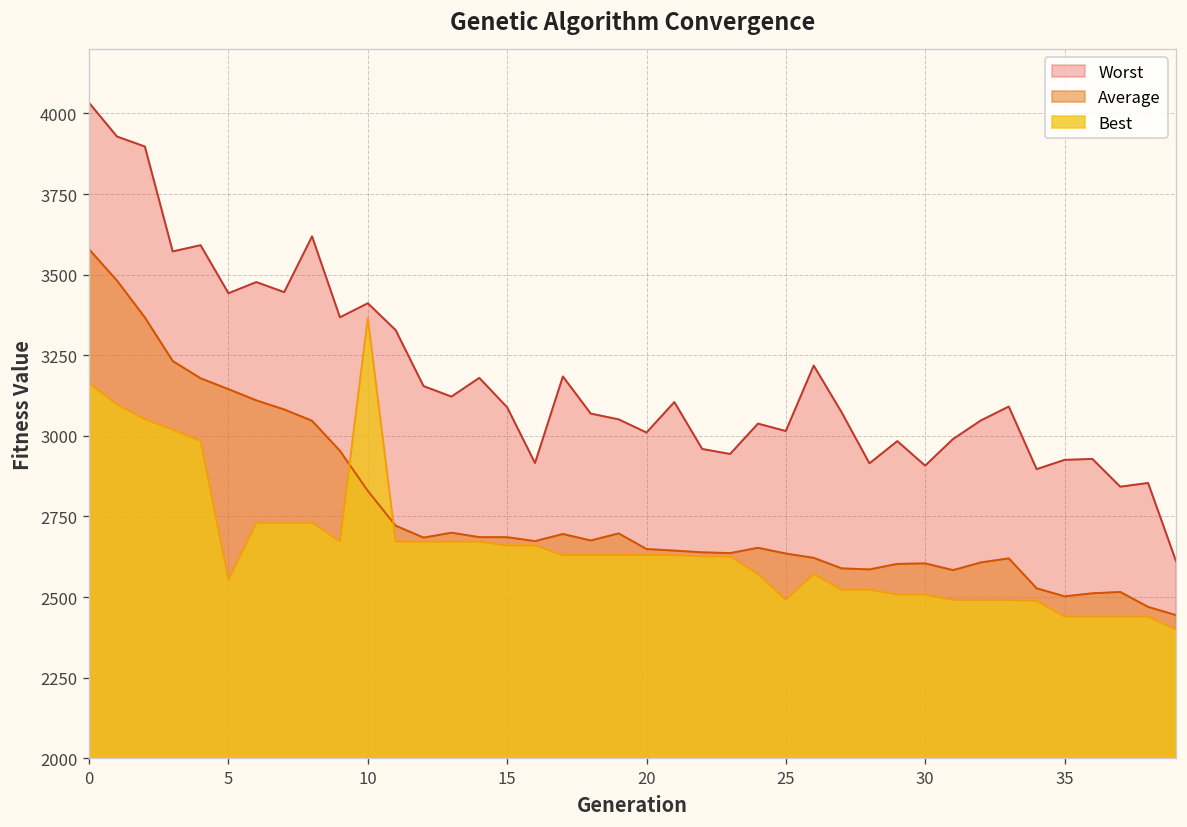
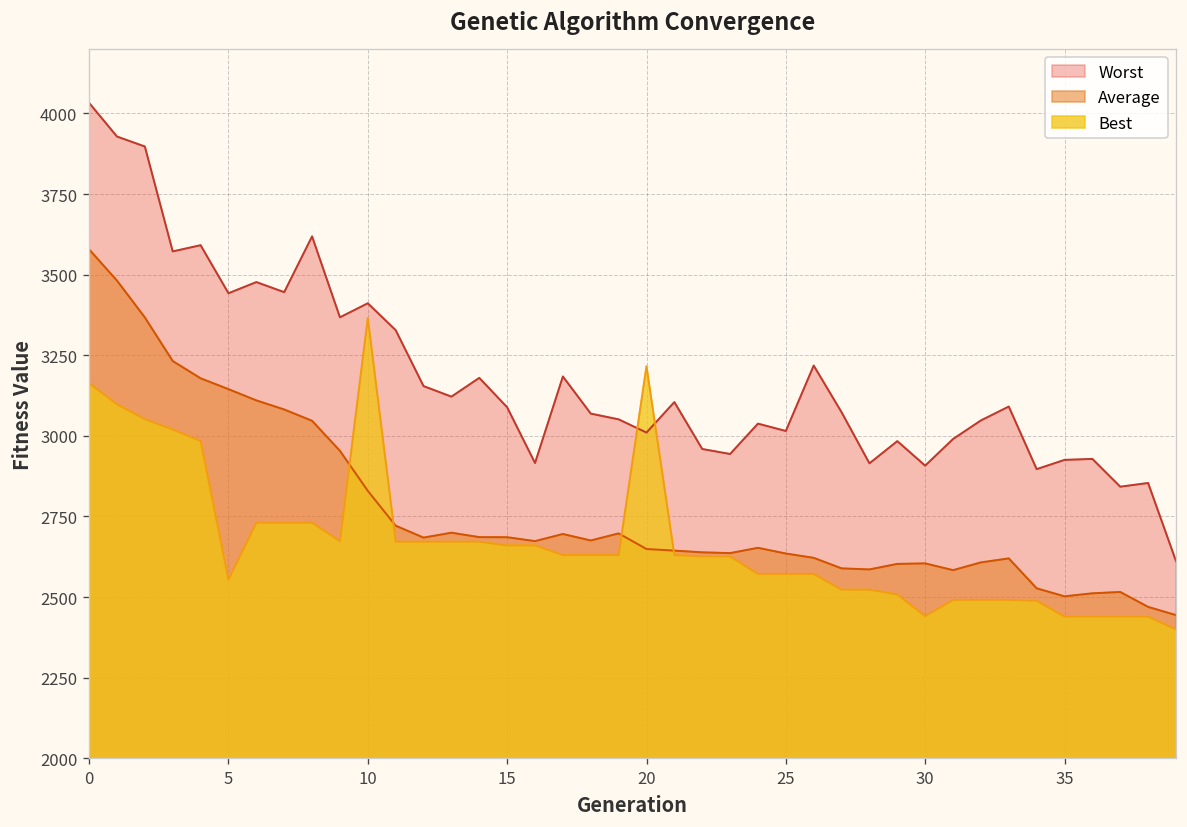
  {
    "Best": {
      "0": 3160,
      "5": 2550,
      "10": 3370,
      "15": 2660,
-     "20": 2630,
-     "25": 2490,
-     "30": 2510,
+     "20": 3220,
+     "25": 2570,
+     "30": 2440,
      "35": 2440
    }
  }
